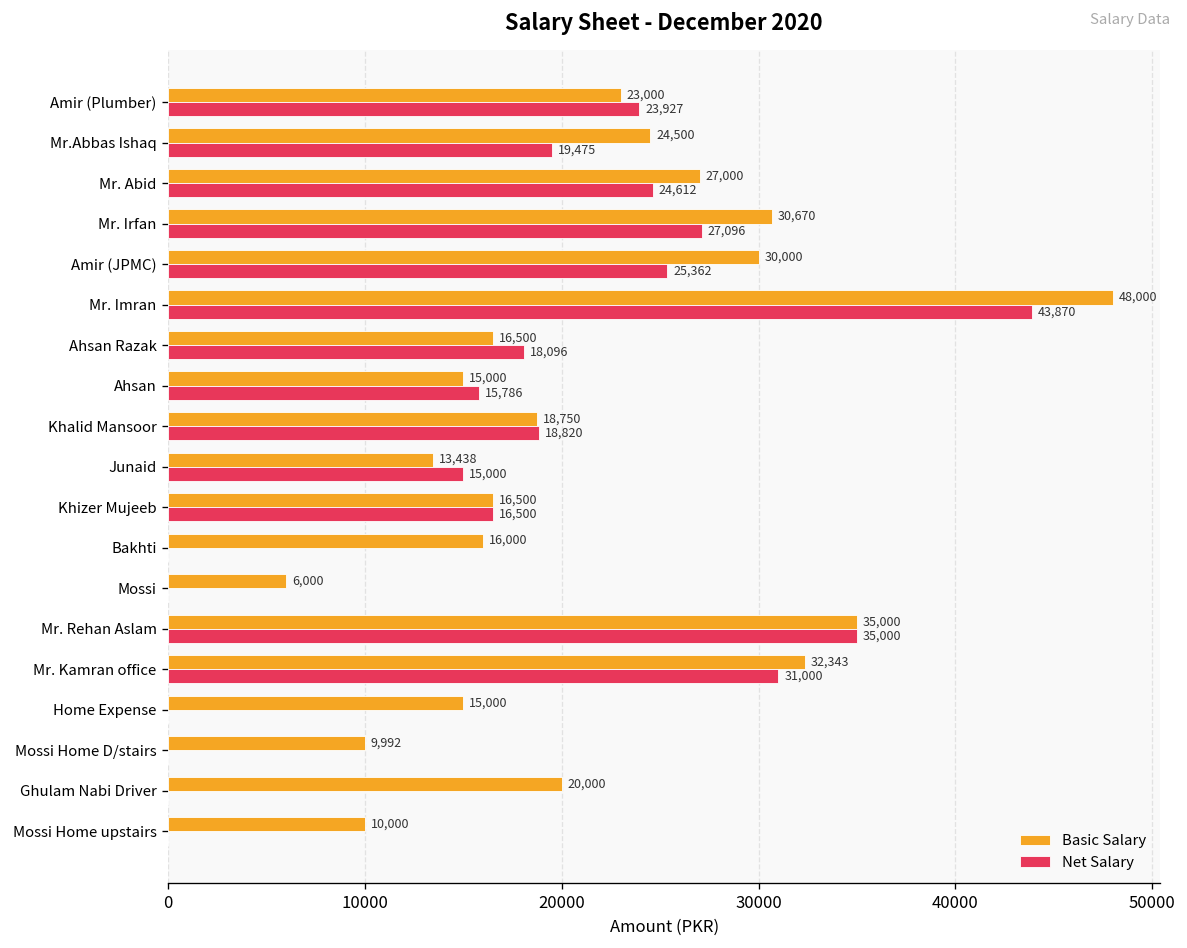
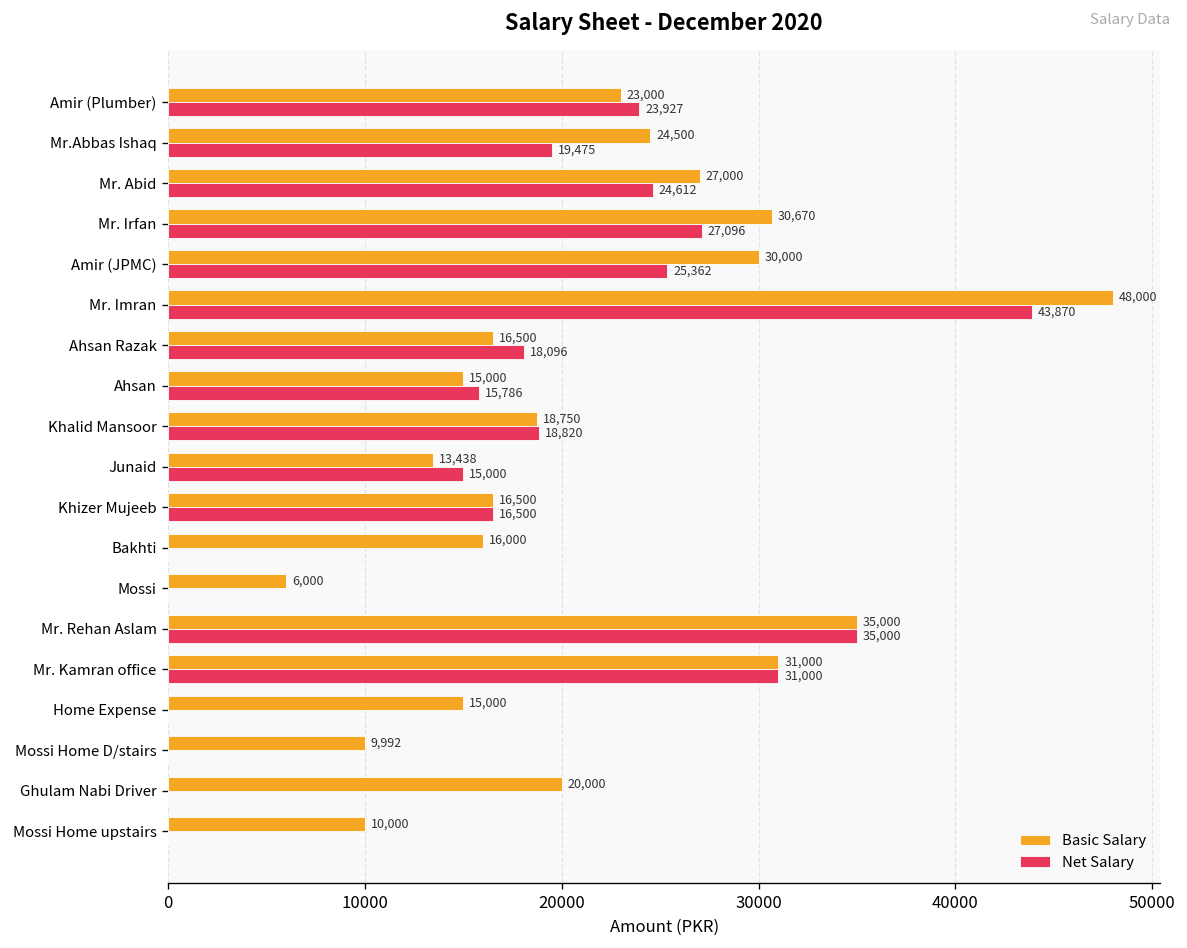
  {
    "Basic Salary": {
      "Amir (Plumber)": "23,000",
      "Mr.Abbas Ishaq": "24,500",
      "Mr. Abid": "27,000",
      "Mr. Irfan": "30,670",
      "Amir (JPMC)": "30,000",
      "Mr. Imran": "48,000",
      "Ahsan Razak": "16,500",
      "Ahsan": "15,000",
      "Khalid Mansoor": "18,750",
      "Junaid": "13,438",
      "Khizer Mujeeb": "16,500",
      "Bakhti": "16,000",
      "Mossi": "6,000",
      "Mr. Rehan Aslam": "35,000",
-     "Mr. Kamran office": "32,343",
+     "Mr. Kamran office": "31,000",
      "Home Expense": "15,000",
      "Mossi Home D/stairs": "9,992",
      "Ghulam Nabi Driver": "20,000",
      "Mossi Home upstairs": "10,000"
    },
    "Net Salary": {
      "Amir (Plumber)": "23,927",
      "Mr.Abbas Ishaq": "19,475",
      "Mr. Abid": "24,612",
      "Mr. Irfan": "27,096",
      "Amir (JPMC)": "25,362",
      "Mr. Imran": "43,870",
      "Ahsan Razak": "18,096",
      "Ahsan": "15,786",
      "Khalid Mansoor": "18,820",
      "Junaid": "15,000",
      "Khizer Mujeeb": "16,500",
      "Mr. Rehan Aslam": "35,000",
      "Mr. Kamran office": "31,000"
    }
  }
